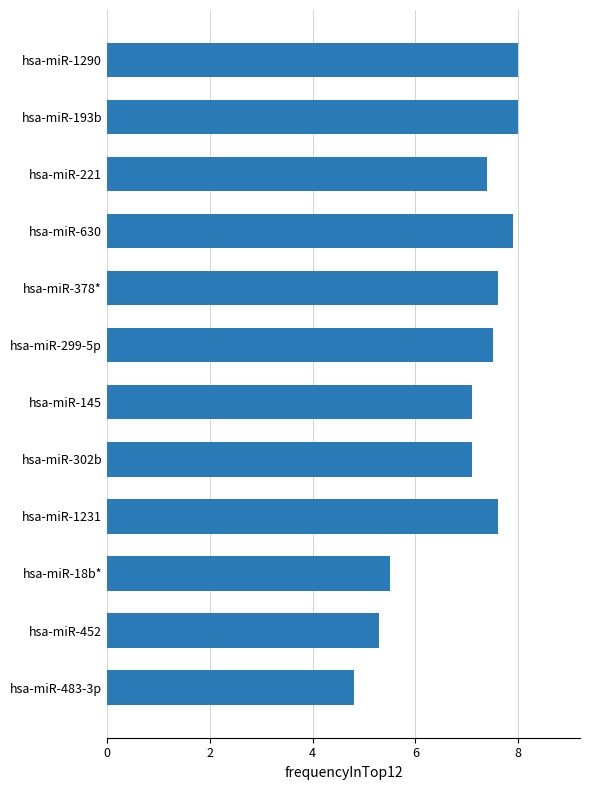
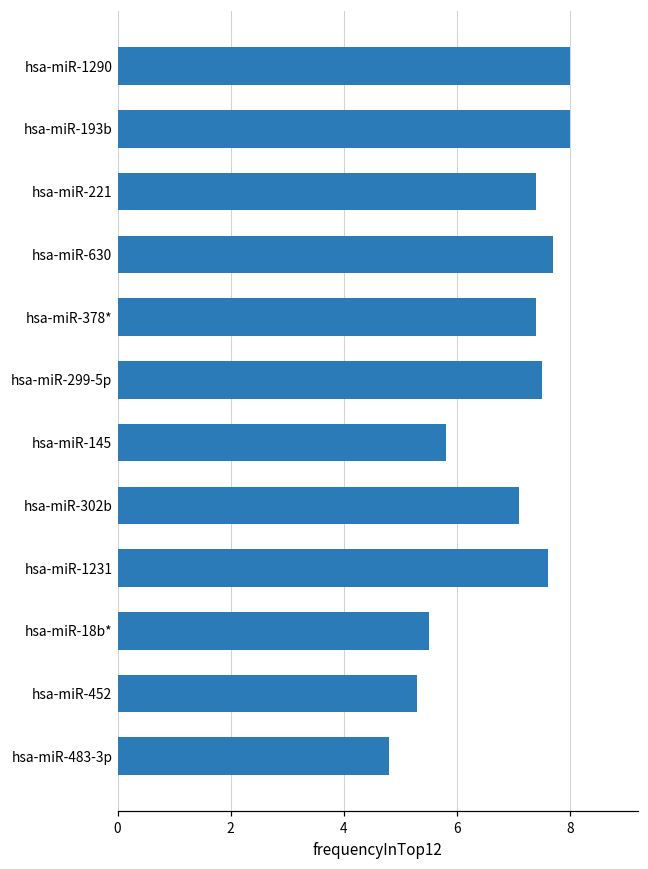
  {
    "hsa-miR-1290": 8.0,
    "hsa-miR-193b": 8.0,
    "hsa-miR-221": 7.4,
-   "hsa-miR-630": 7.9,
-   "hsa-miR-378*": 7.6,
+   "hsa-miR-630": 7.7,
+   "hsa-miR-378*": 7.4,
    "hsa-miR-299-5p": 7.5,
-   "hsa-miR-145": 7.1,
+   "hsa-miR-145": 5.8,
    "hsa-miR-302b": 7.1,
    "hsa-miR-1231": 7.6,
    "hsa-miR-18b*": 5.5,
    "hsa-miR-452": 5.3,
    "hsa-miR-483-3p": 4.8
  }
